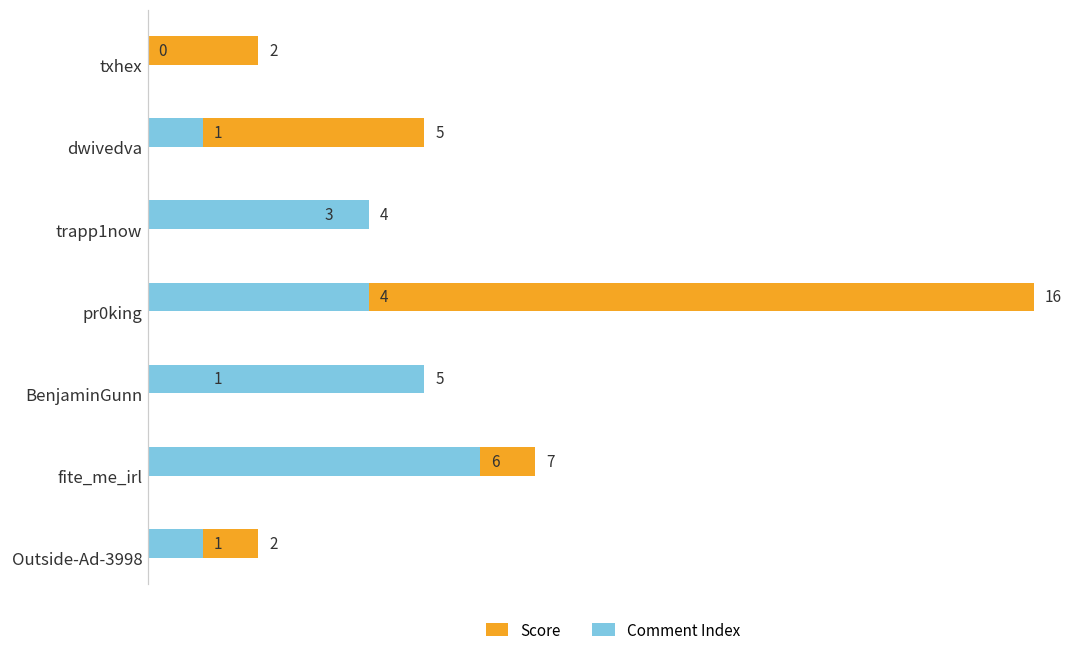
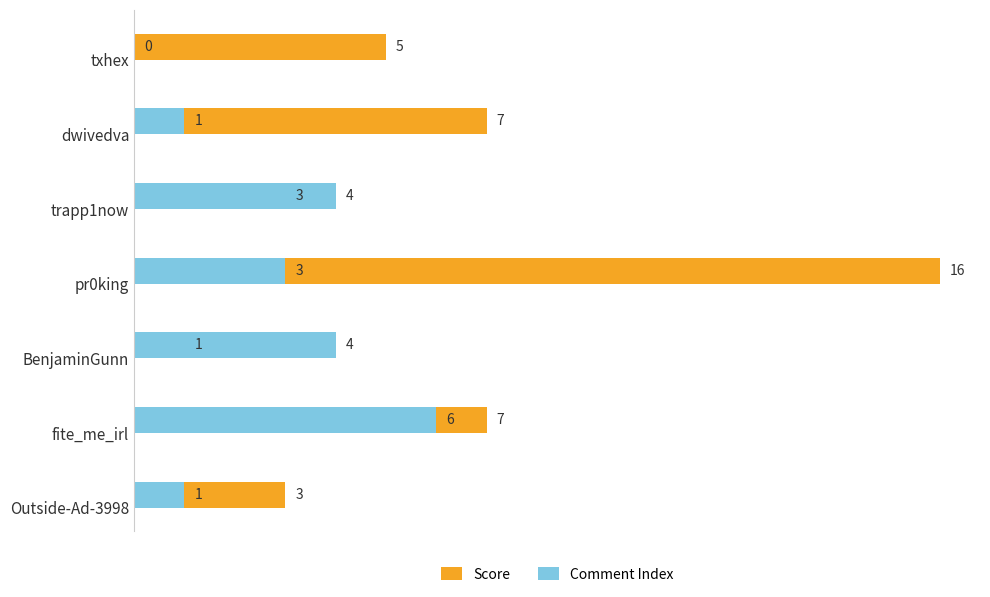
  {
    "Score": {
-     "txhex": 2,
-     "dwivedva": 5,
+     "txhex": 5,
+     "dwivedva": 7,
      "pr0king": 16,
      "fite_me_irl": 7,
-     "Outside-Ad-3998": 2
+     "Outside-Ad-3998": 3
    },
    "Comment Index": {
      "txhex": 0,
      "trapp1now": 4,
-     "pr0king": 4,
-     "BenjaminGunn": 5
+     "pr0king": 3,
+     "BenjaminGunn": 4
    }
  }
